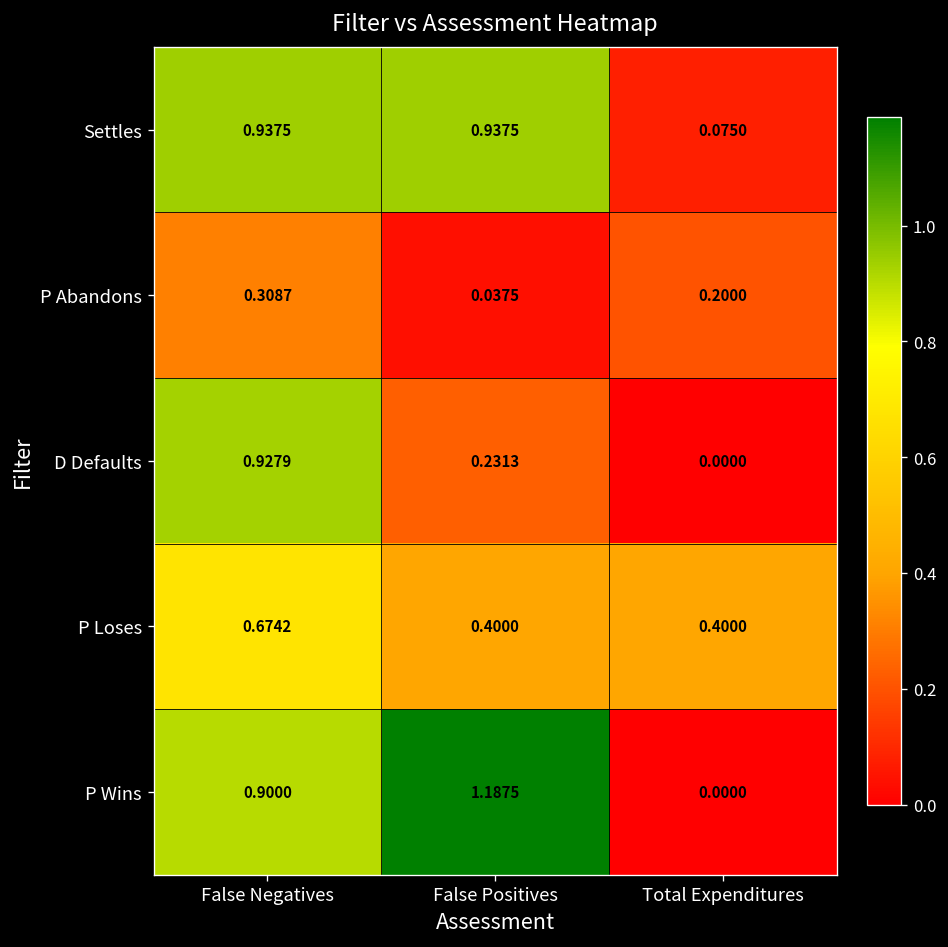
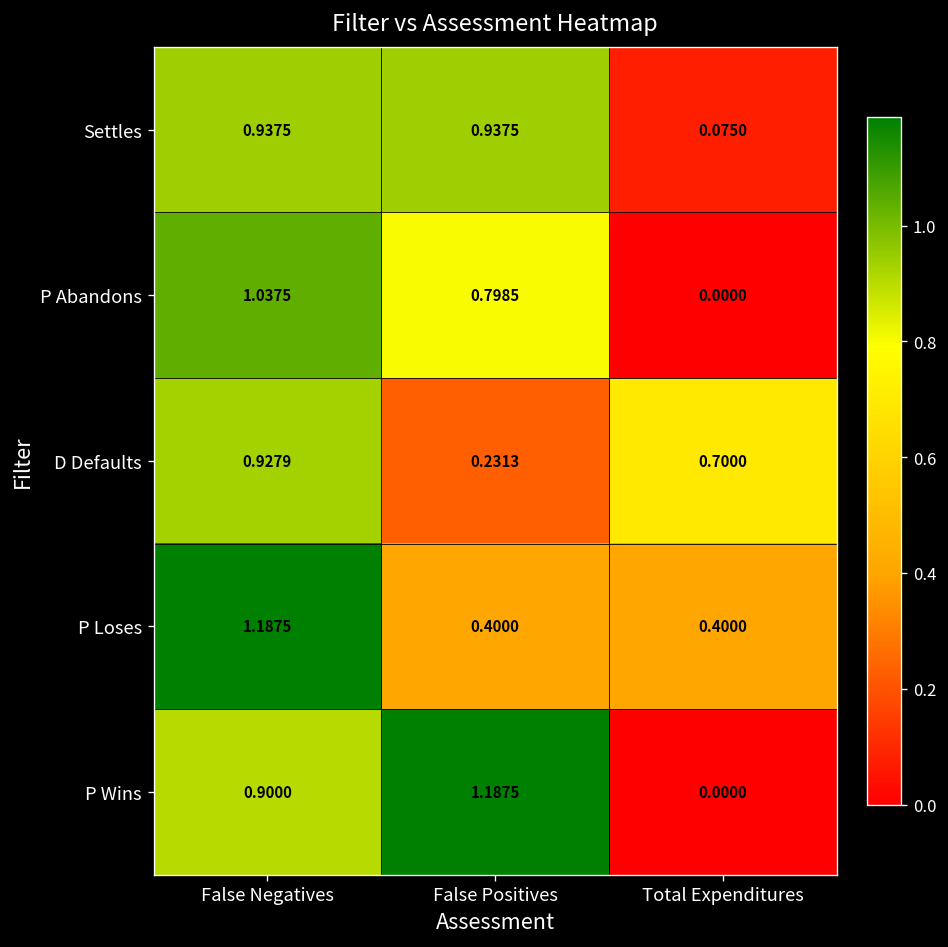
  {
    "Settles": {
      "False Negatives": 0.9375,
      "False Positives": 0.9375,
      "Total Expenditures": 0.0750
    },
    "P Abandons": {
-     "False Negatives": 0.3087,
-     "False Positives": 0.0375,
-     "Total Expenditures": 0.2000
+     "False Negatives": 1.0375,
+     "False Positives": 0.7985,
+     "Total Expenditures": 0.0000
    },
    "D Defaults": {
      "False Negatives": 0.9279,
      "False Positives": 0.2313,
-     "Total Expenditures": 0.0000
+     "Total Expenditures": 0.7000
    },
    "P Loses": {
-     "False Negatives": 0.6742,
+     "False Negatives": 1.1875,
      "False Positives": 0.4000,
      "Total Expenditures": 0.4000
    },
    "P Wins": {
      "False Negatives": 0.9000,
      "False Positives": 1.1875,
      "Total Expenditures": 0.0000
    }
  }
